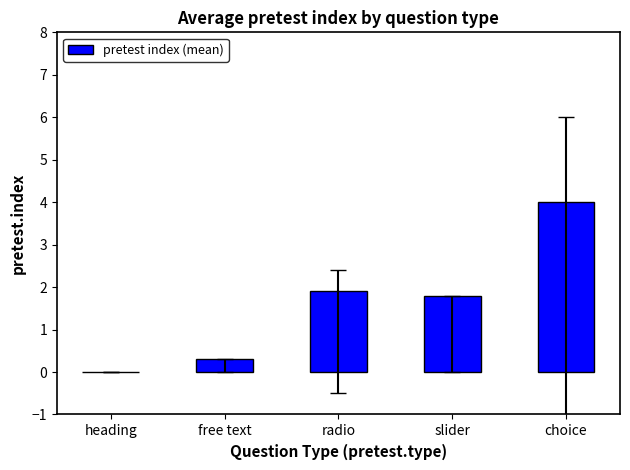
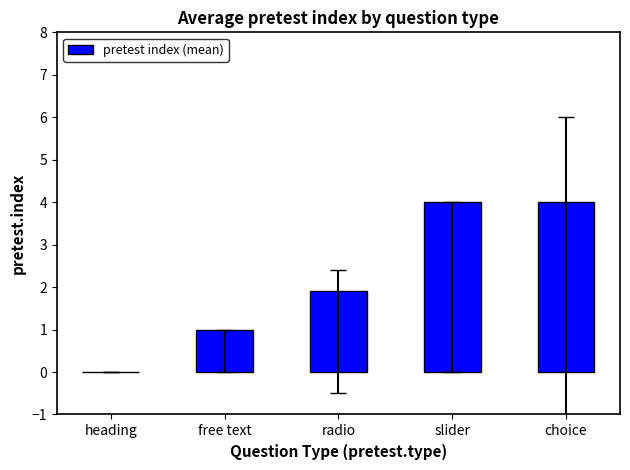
  {
    "pretest index (mean)": {
      "heading": 0.0,
-     "free text": 0.3,
+     "free text": 1.0,
      "radio": 1.9,
-     "slider": 1.8,
+     "slider": 4.0,
      "choice": 4.0
    }
  }
